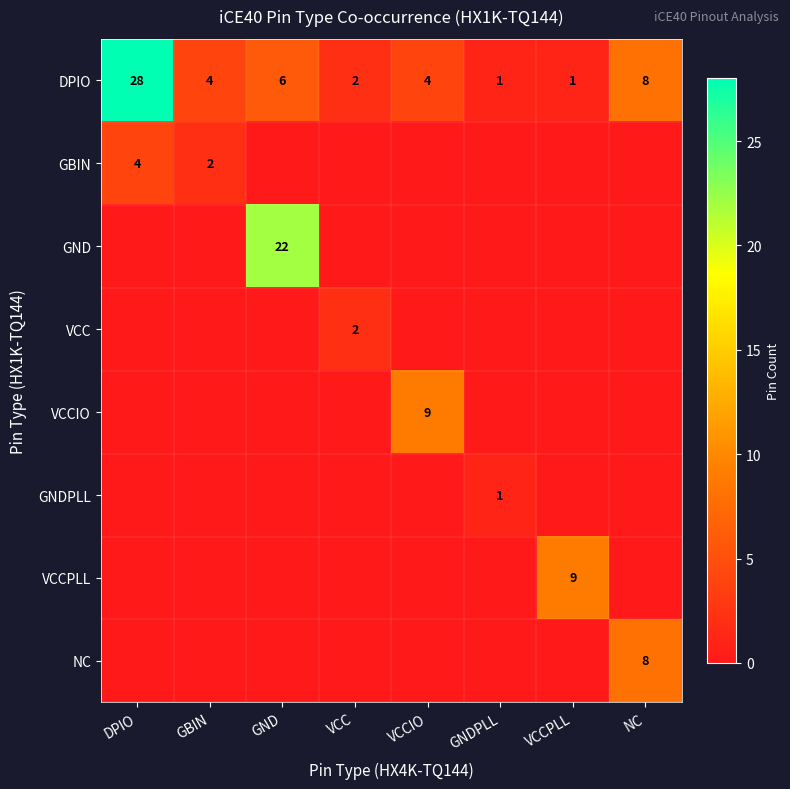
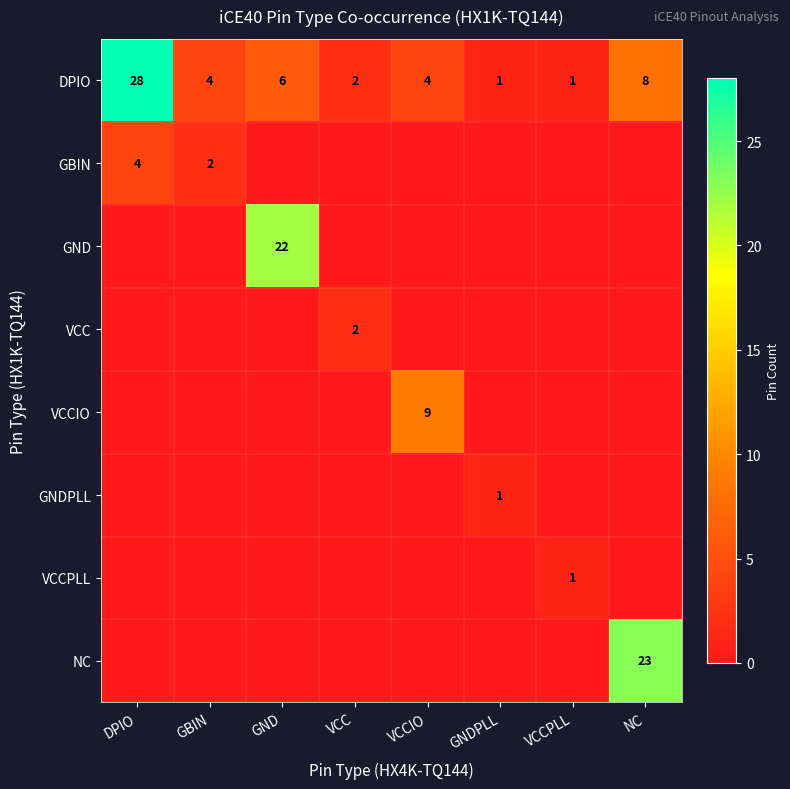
  {
    "DPIO": {
      "DPIO": 28,
      "GBIN": 4,
      "GND": 6,
      "VCC": 2,
      "VCCIO": 4,
      "GNDPLL": 1,
      "VCCPLL": 1,
      "NC": 8
    },
    "GBIN": {
      "DPIO": 4,
      "GBIN": 2
    },
    "GND": {
      "GND": 22
    },
    "VCC": {
      "VCC": 2
    },
    "VCCIO": {
      "VCCIO": 9
    },
    "GNDPLL": {
      "GNDPLL": 1
    },
    "VCCPLL": {
-     "VCCPLL": 9
+     "VCCPLL": 1
    },
    "NC": {
-     "NC": 8
+     "NC": 23
    }
  }
